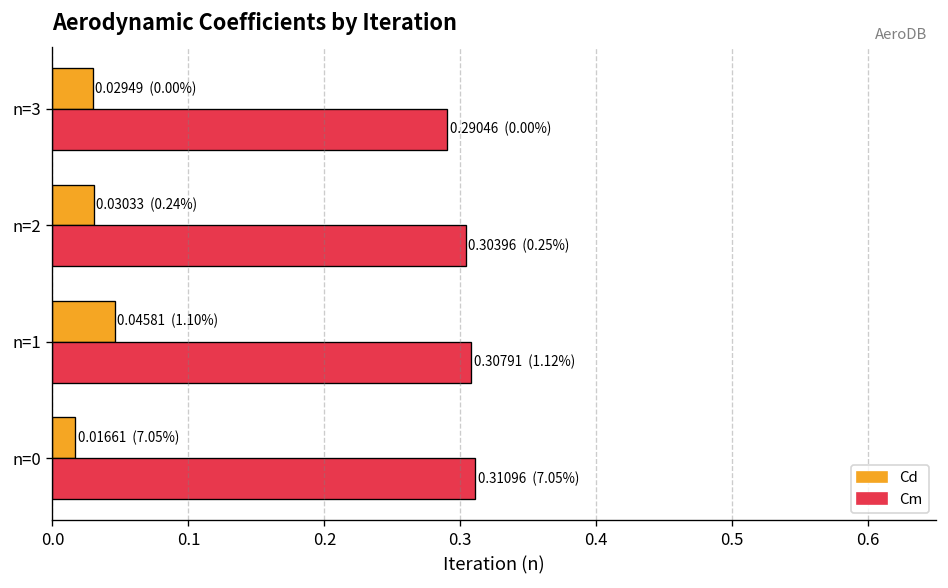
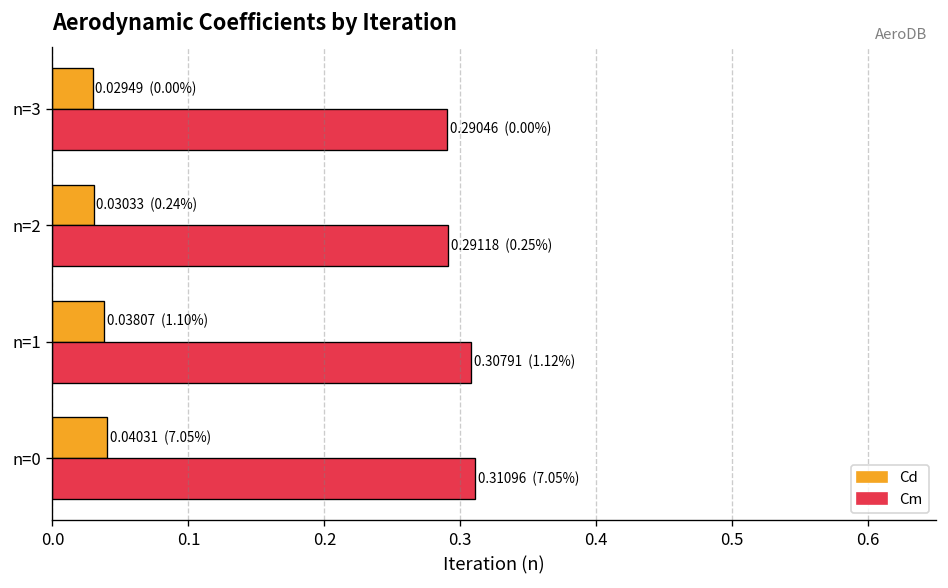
  {
    "Cd": {
      "n=3": 0.02949,
      "n=2": 0.03033,
-     "n=1": 0.04581,
-     "n=0": 0.01661
+     "n=1": 0.03807,
+     "n=0": 0.04031
    },
    "Cm": {
      "n=3": 0.29046,
-     "n=2": 0.30396,
+     "n=2": 0.29118,
      "n=1": 0.30791,
      "n=0": 0.31096
    }
  }
